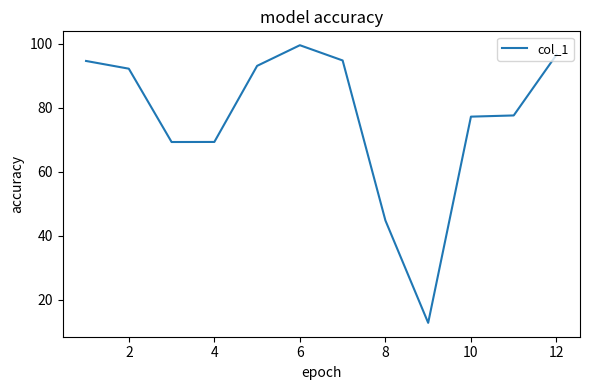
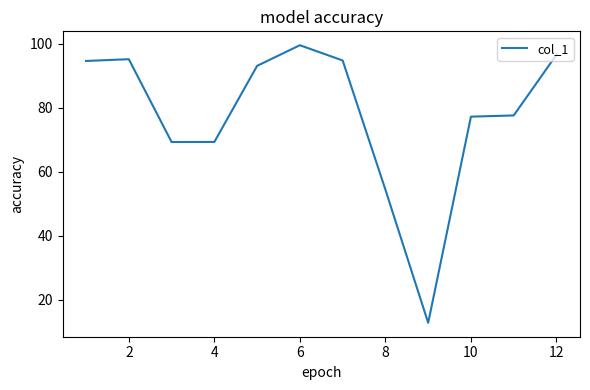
  {
-   "2": 92,
+   "2": 95,
    "4": 69,
    "6": 100,
-   "8": 45,
+   "8": 54,
    "10": 77
  }
